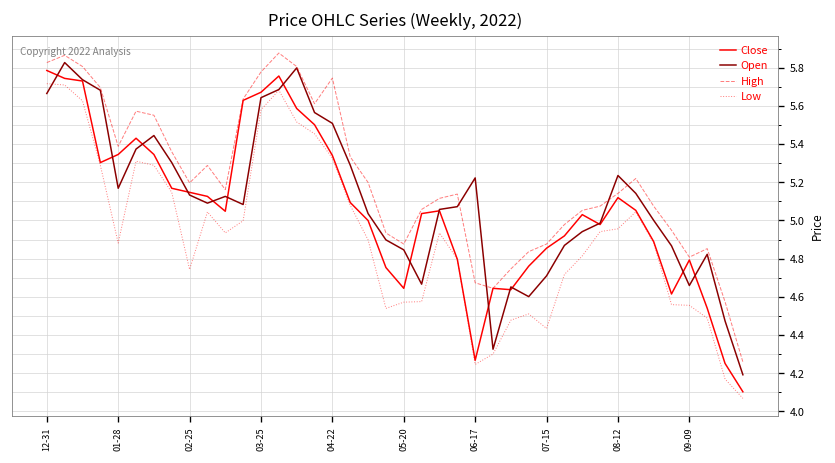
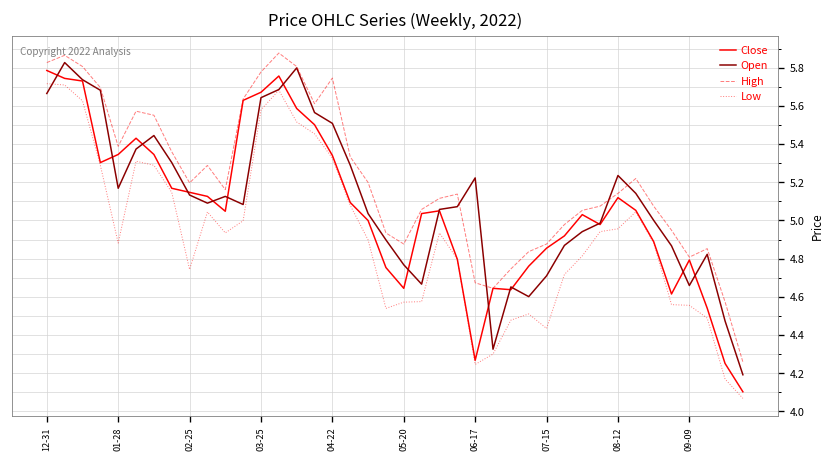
  {
    "Open": {
      "12-31": 5.66,
      "01-28": 5.17,
      "03-25": 5.64,
      "04-22": 5.51,
-     "05-20": 4.85,
+     "05-20": 4.77,
      "06-17": 5.22,
      "07-15": 4.71,
      "08-12": 5.24,
      "09-09": 4.66
    }
  }
